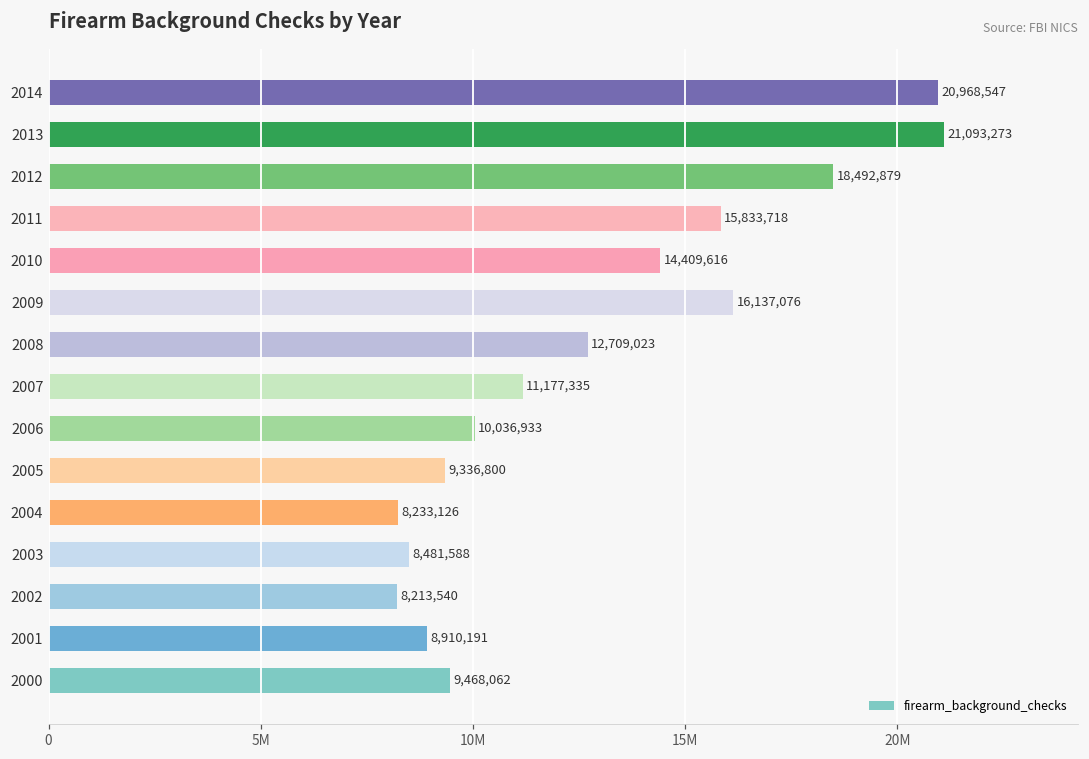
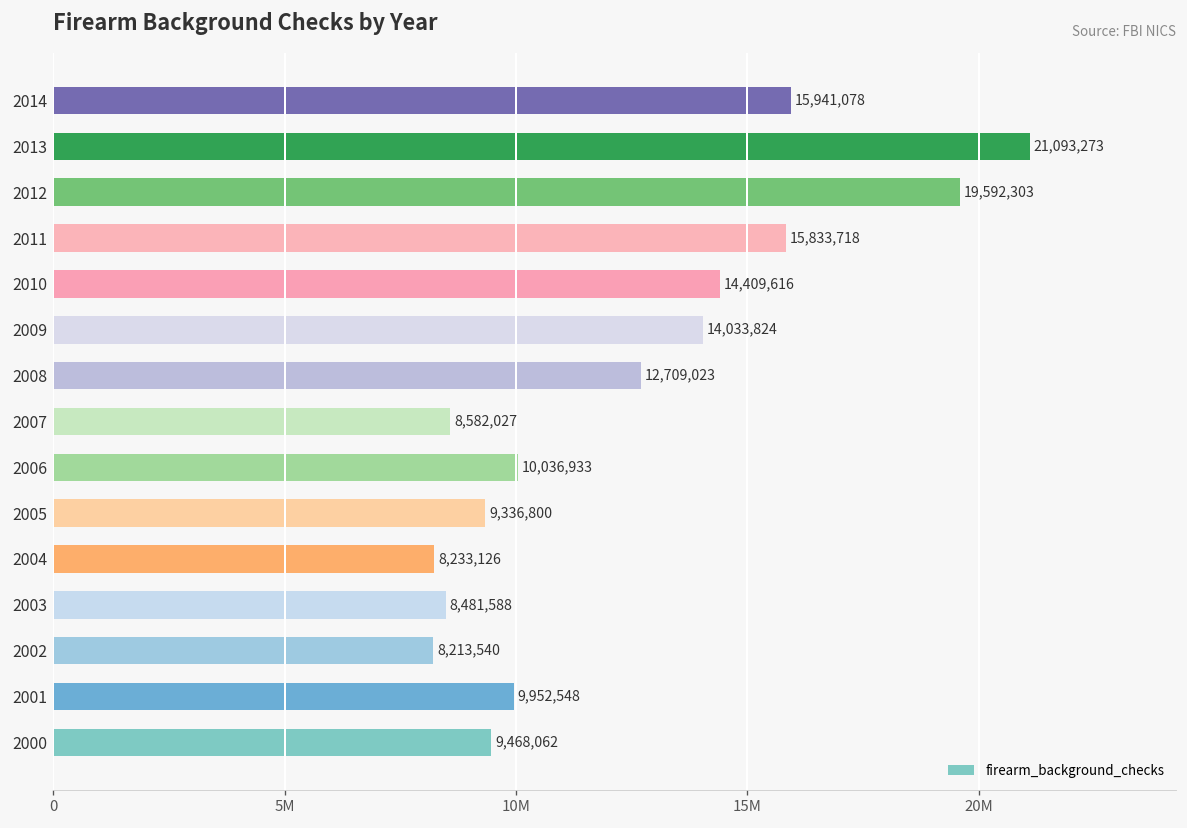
  {
-   "2014": "20,968,547",
+   "2014": "15,941,078",
    "2013": "21,093,273",
-   "2012": "18,492,879",
+   "2012": "19,592,303",
    "2011": "15,833,718",
    "2010": "14,409,616",
-   "2009": "16,137,076",
+   "2009": "14,033,824",
    "2008": "12,709,023",
-   "2007": "11,177,335",
+   "2007": "8,582,027",
    "2006": "10,036,933",
    "2005": "9,336,800",
    "2004": "8,233,126",
    "2003": "8,481,588",
    "2002": "8,213,540",
-   "2001": "8,910,191",
+   "2001": "9,952,548",
    "2000": "9,468,062"
  }
